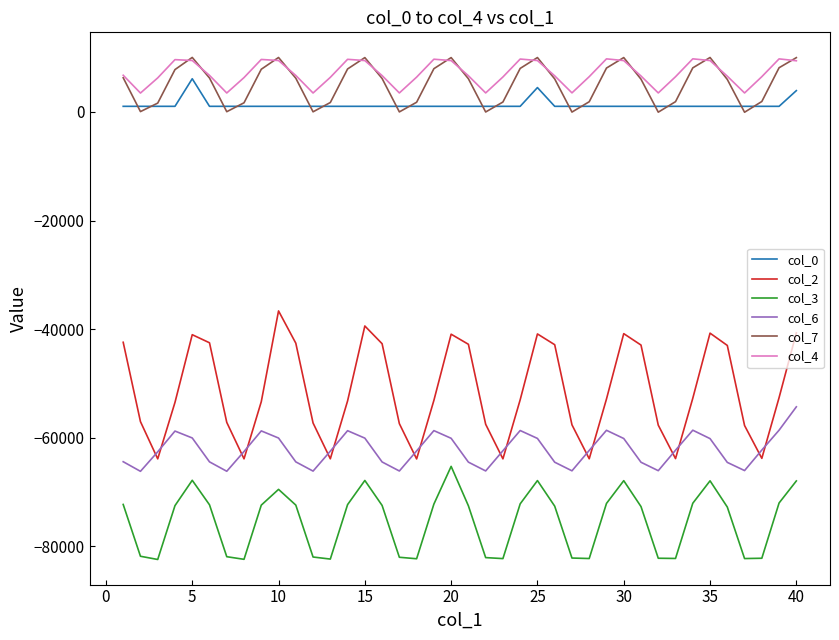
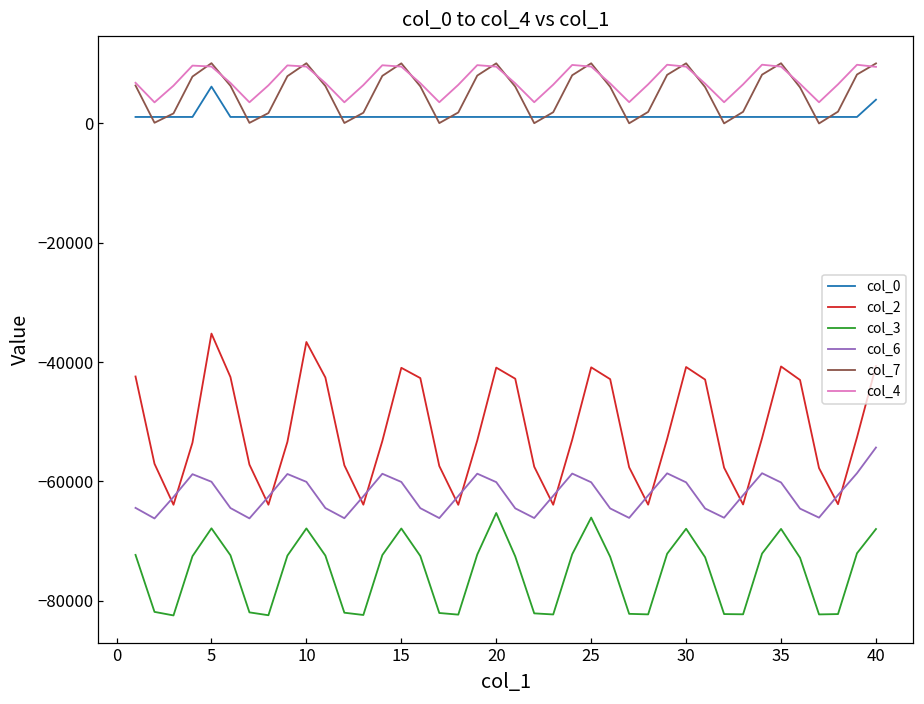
  {
    "col_0": {
      "5": 6000,
      "10": 1000,
      "15": 1000,
      "20": 1000,
-     "25": 4000,
+     "25": 1000,
      "30": 1000,
      "35": 1000,
      "40": 4000
    },
    "col_2": {
-     "5": -41000,
+     "5": -35000,
      "10": -37000,
-     "15": -39000,
+     "15": -41000,
      "20": -41000,
      "25": -41000,
      "30": -41000,
      "35": -41000
    },
    "col_3": {
      "5": -68000,
-     "10": -70000,
+     "10": -68000,
      "15": -68000,
      "20": -65000,
-     "25": -68000,
+     "25": -66000,
      "30": -68000,
      "35": -68000,
      "40": -68000
    },
    "col_6": {
      "5": -60000,
      "10": -60000,
      "15": -60000,
      "20": -60000,
      "25": -60000,
      "30": -60000,
      "35": -60000,
      "40": -54000
    },
    "col_7": {
      "5": 10000,
      "10": 10000,
      "15": 10000,
      "20": 10000,
      "25": 10000,
      "30": 10000,
      "35": 10000,
      "40": 10000
    },
    "col_4": {
      "5": 9000,
      "10": 9000,
      "15": 9000,
      "20": 9000,
      "25": 9000,
      "30": 9000,
      "35": 9000,
      "40": 9000
    }
  }
